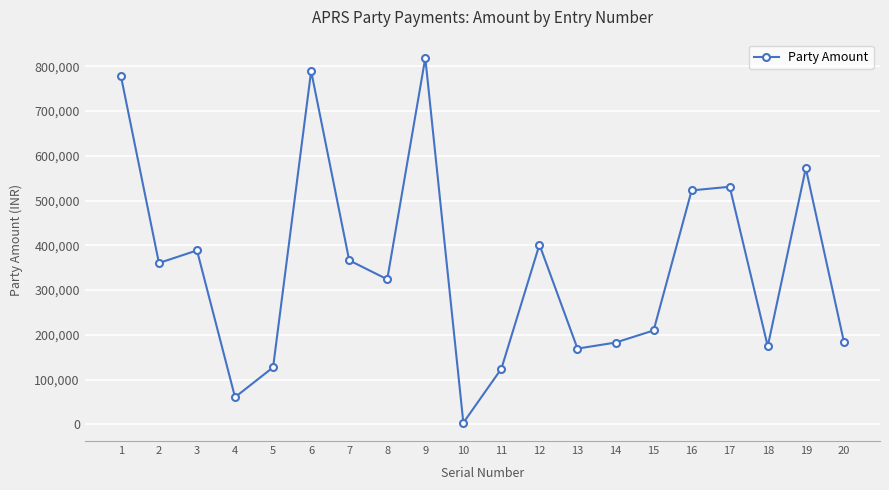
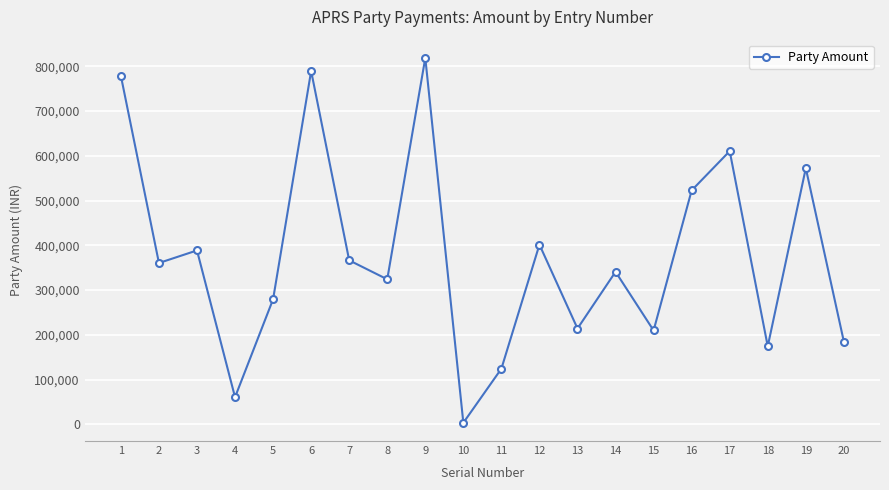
  {
    "1": "780,000",
    "2": "360,000",
    "3": "390,000",
    "4": "60,000",
-   "5": "130,000",
+   "5": "280,000",
    "6": "790,000",
    "7": "370,000",
    "8": "320,000",
    "9": "820,000",
    "10": "0",
    "11": "120,000",
    "12": "400,000",
-   "13": "170,000",
-   "14": "180,000",
+   "13": "210,000",
+   "14": "340,000",
    "15": "210,000",
    "16": "520,000",
-   "17": "530,000",
+   "17": "610,000",
    "18": "170,000",
    "19": "570,000",
    "20": "190,000"
  }
